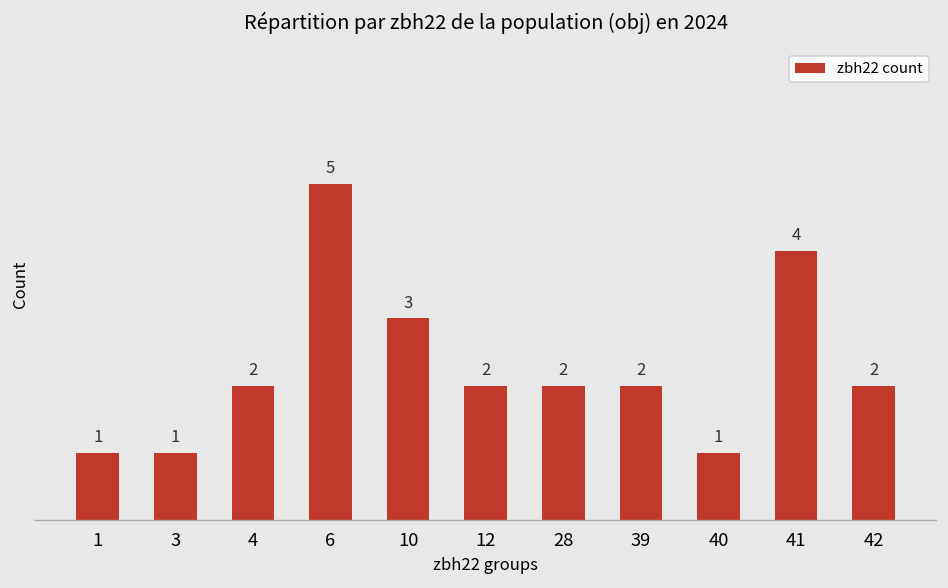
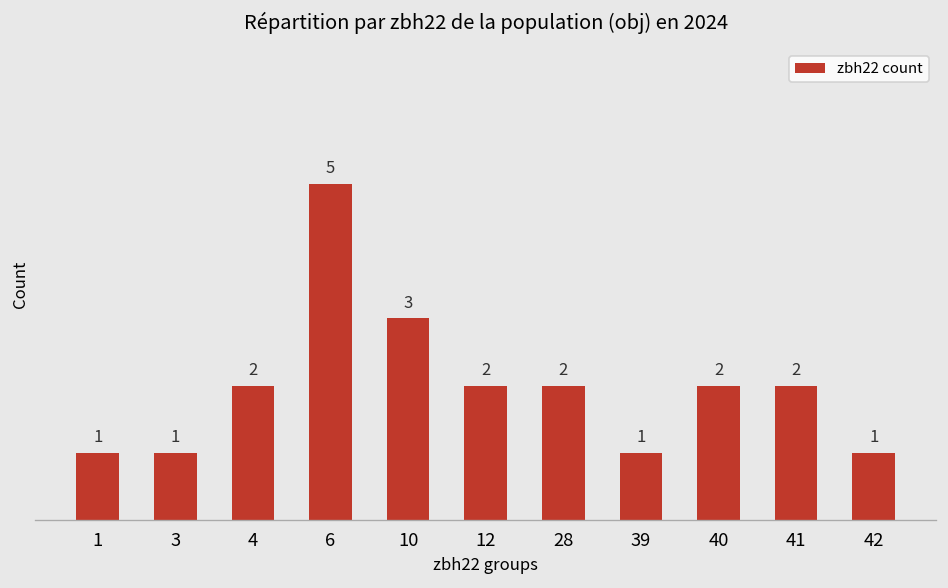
  {
    "1": 1,
    "3": 1,
    "4": 2,
    "6": 5,
    "10": 3,
    "12": 2,
    "28": 2,
-   "39": 2,
-   "40": 1,
-   "41": 4,
-   "42": 2
+   "39": 1,
+   "40": 2,
+   "41": 2,
+   "42": 1
  }
